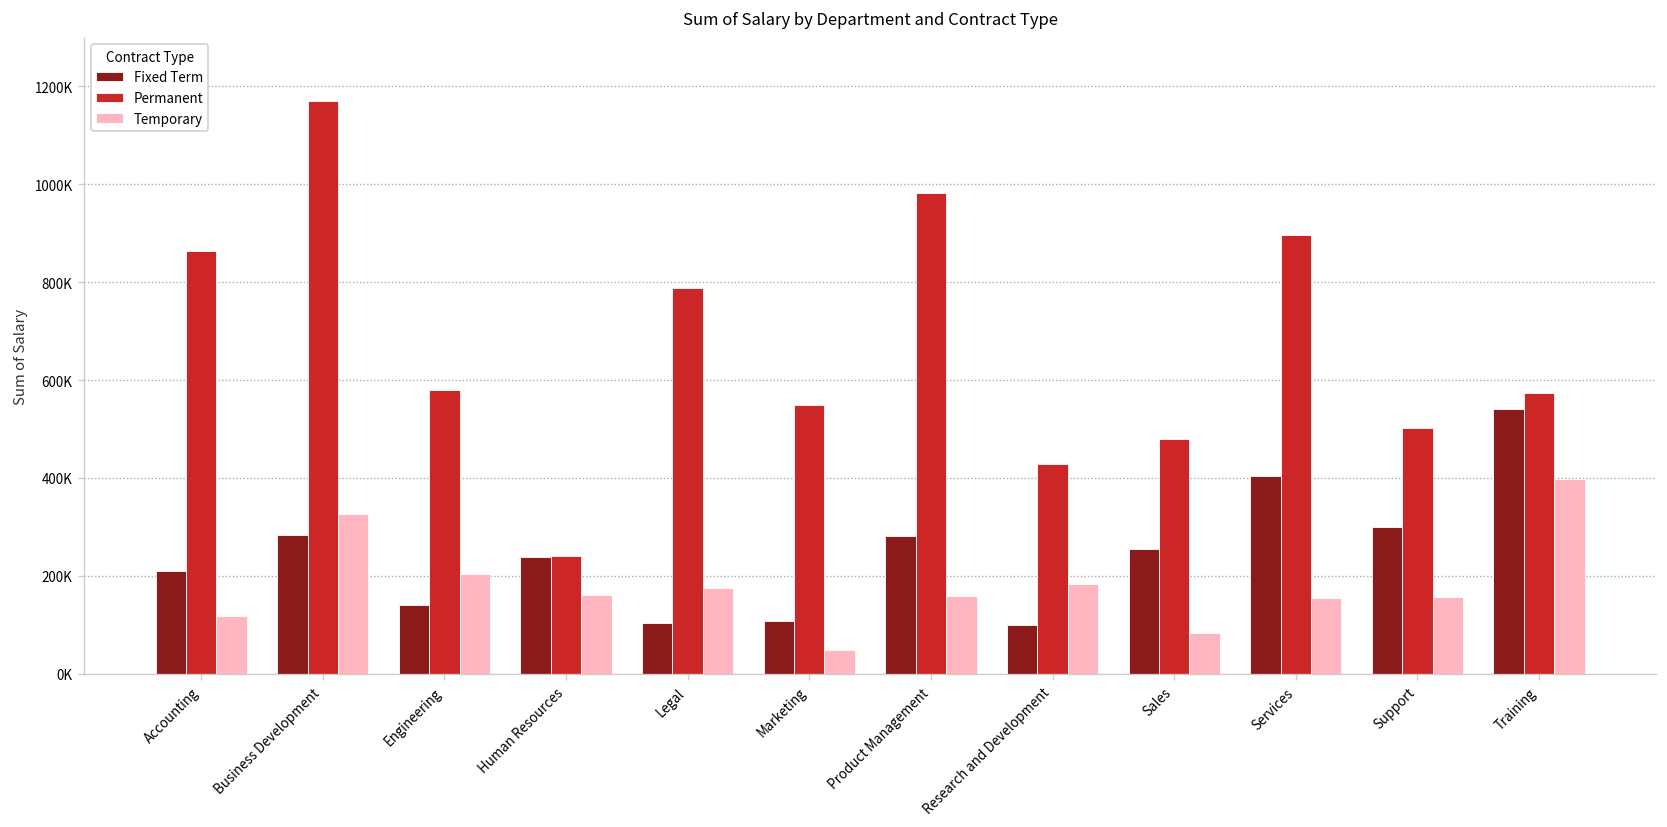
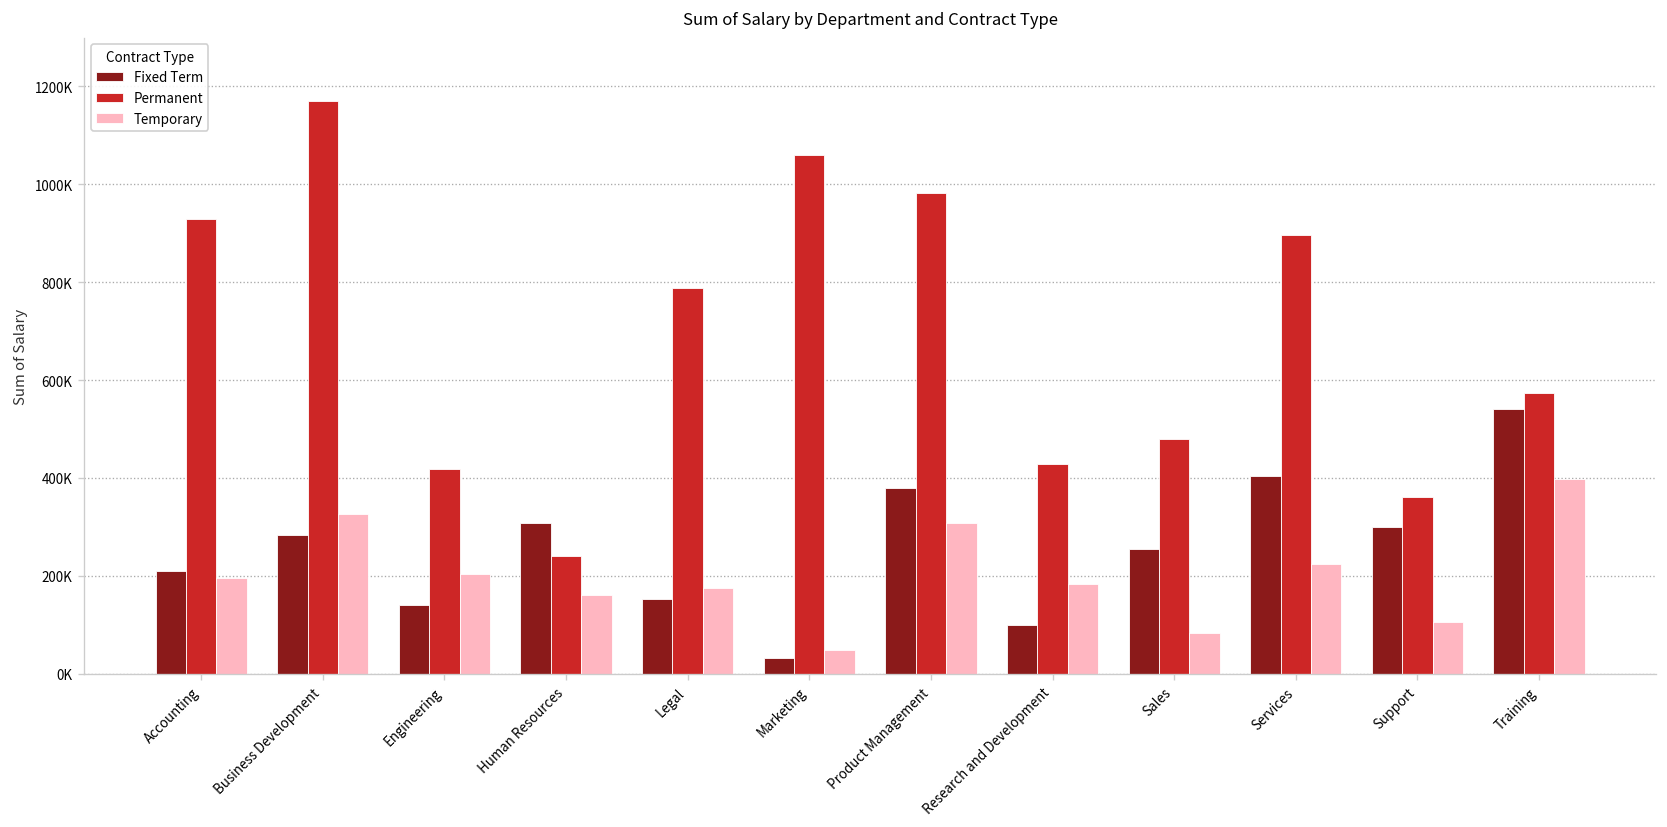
  {
    "Fixed Term": {
      "Accounting": 210000,
      "Business Development": 280000,
      "Engineering": 140000,
-     "Human Resources": 240000,
-     "Legal": 100000,
-     "Marketing": 110000,
-     "Product Management": 280000,
+     "Human Resources": 310000,
+     "Legal": 150000,
+     "Marketing": 30000,
+     "Product Management": 380000,
      "Research and Development": 100000,
      "Sales": 250000,
      "Services": 400000,
      "Support": 300000,
      "Training": 540000
    },
    "Permanent": {
-     "Accounting": 860000,
+     "Accounting": 930000,
      "Business Development": 1170000,
-     "Engineering": 580000,
+     "Engineering": 420000,
      "Human Resources": 240000,
      "Legal": 790000,
-     "Marketing": 550000,
+     "Marketing": 1060000,
      "Product Management": 980000,
      "Research and Development": 430000,
      "Sales": 480000,
      "Services": 900000,
-     "Support": 500000,
+     "Support": 360000,
      "Training": 570000
    },
    "Temporary": {
-     "Accounting": 120000,
+     "Accounting": 200000,
      "Business Development": 330000,
      "Engineering": 200000,
      "Human Resources": 160000,
      "Legal": 170000,
      "Marketing": 50000,
-     "Product Management": 160000,
+     "Product Management": 310000,
      "Research and Development": 180000,
      "Sales": 80000,
-     "Services": 150000,
-     "Support": 160000,
+     "Services": 220000,
+     "Support": 110000,
      "Training": 400000
    }
  }
